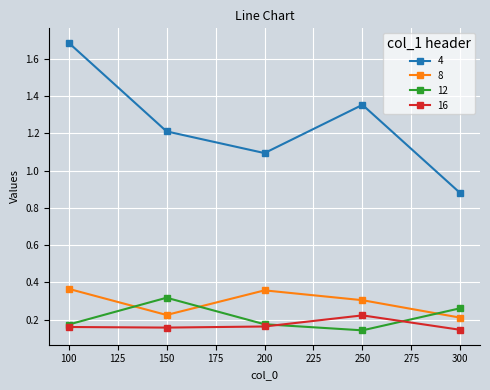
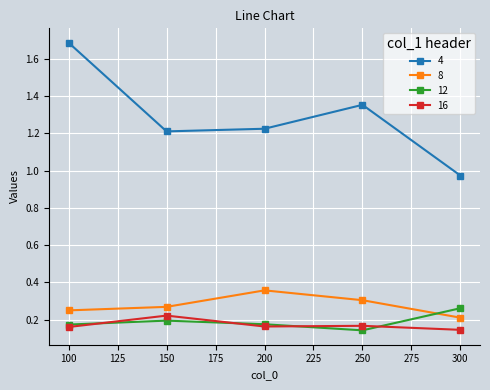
  {
    "4": {
      "100": 1.69,
      "150": 1.21,
-     "200": 1.09,
+     "200": 1.22,
      "250": 1.35,
-     "300": 0.88
+     "300": 0.97
    },
    "8": {
-     "100": 0.37,
-     "150": 0.23,
+     "100": 0.25,
+     "150": 0.27,
      "200": 0.36,
      "250": 0.30,
      "300": 0.21
    },
    "12": {
-     "150": 0.32,
+     "150": 0.20,
      "250": 0.14,
      "300": 0.26
    },
    "16": {
-     "150": 0.16,
-     "250": 0.22,
+     "150": 0.22,
+     "250": 0.17,
      "300": 0.15
    }
  }
